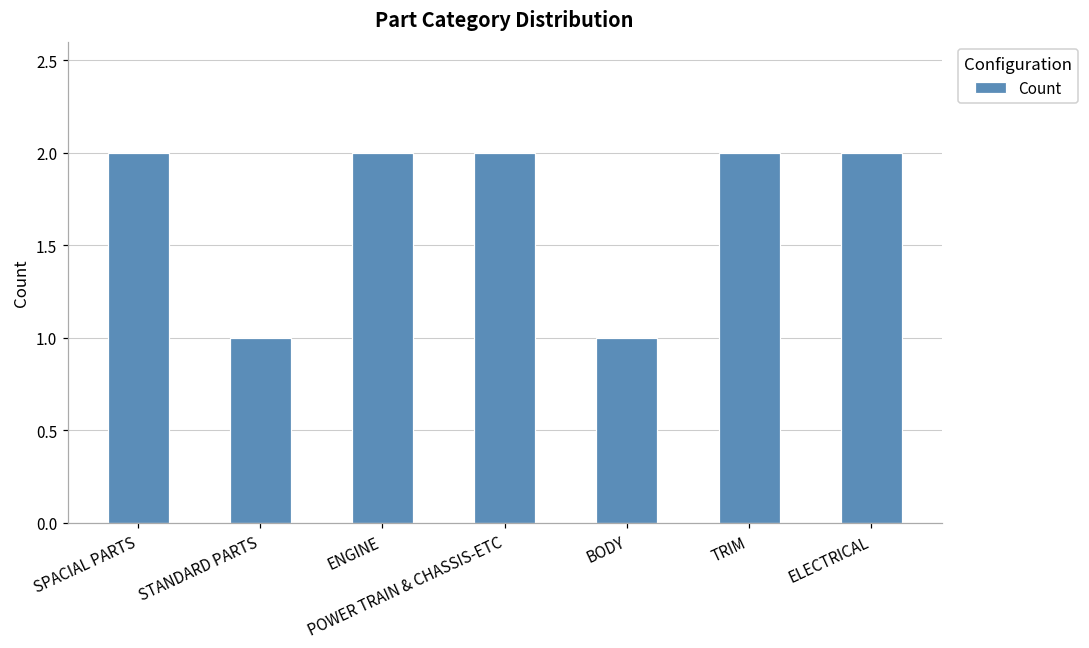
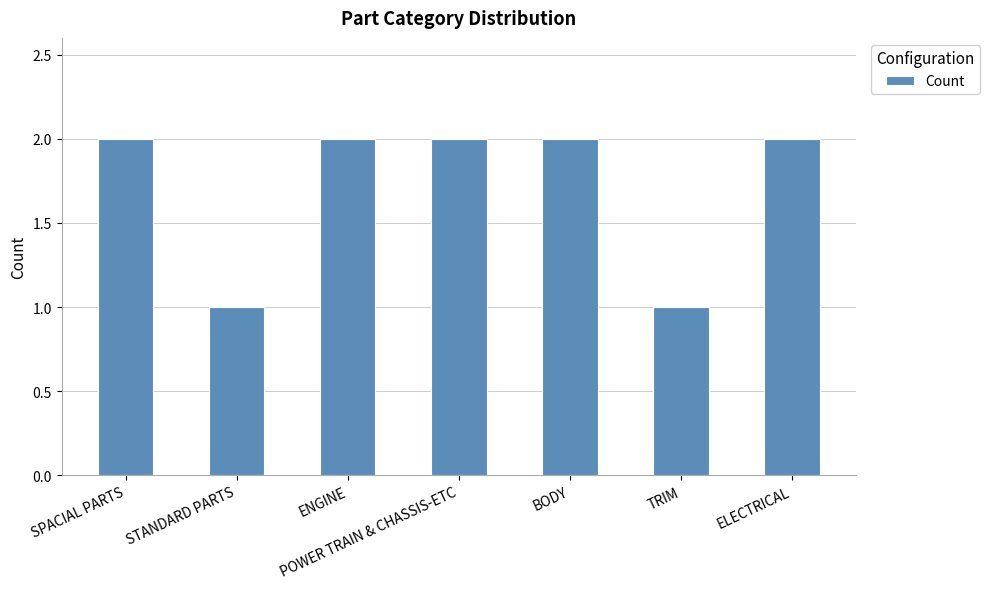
  {
    "SPACIAL PARTS": 2,
    "STANDARD PARTS": 1,
    "ENGINE": 2,
    "POWER TRAIN & CHASSIS-ETC": 2,
-   "BODY": 1,
-   "TRIM": 2,
+   "BODY": 2,
+   "TRIM": 1,
    "ELECTRICAL": 2
  }
